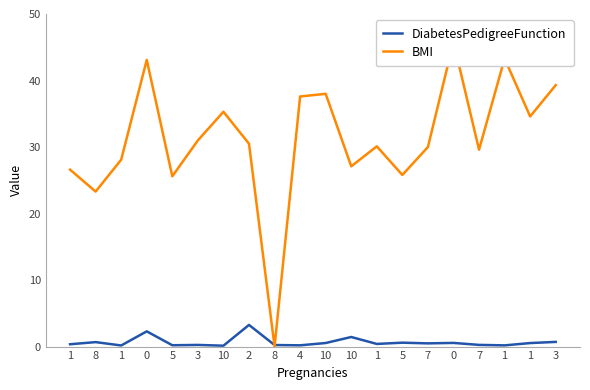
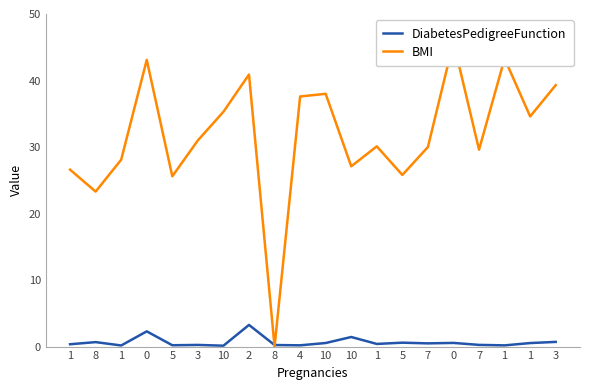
  {
    "DiabetesPedigreeFunction": {
      "2": 3,
      "4": 0
    },
    "BMI": {
-     "2": 31,
+     "2": 41,
      "4": 38
    }
  }
